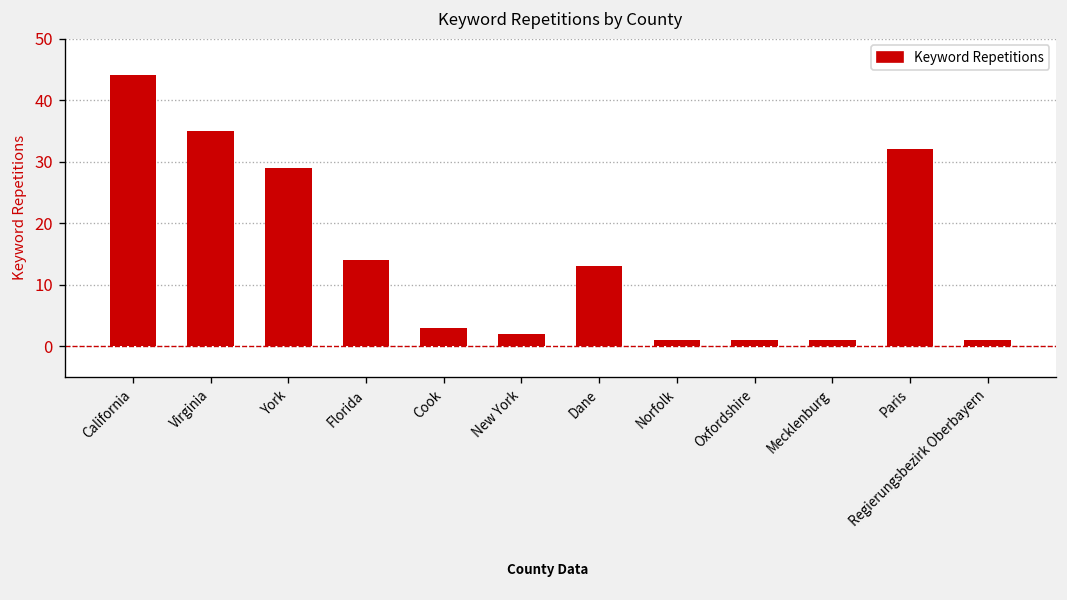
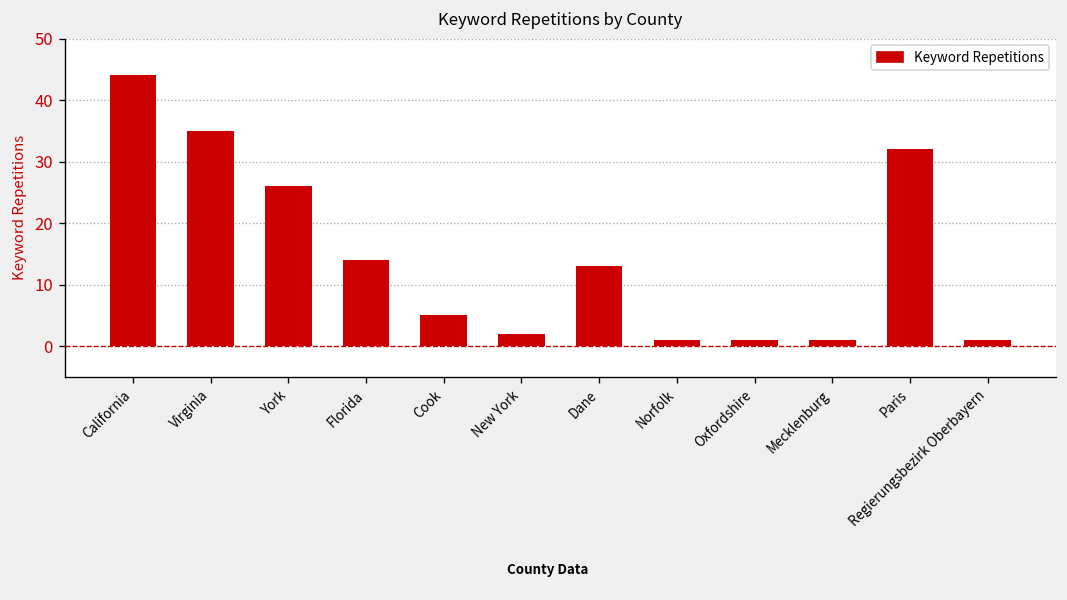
  {
    "California": 44,
    "Virginia": 35,
-   "York": 29,
+   "York": 26,
    "Florida": 14,
-   "Cook": 3,
+   "Cook": 5,
    "New York": 2,
    "Dane": 13,
    "Norfolk": 1,
    "Oxfordshire": 1,
    "Mecklenburg": 1,
    "Paris": 32,
    "Regierungsbezirk Oberbayern": 1
  }
